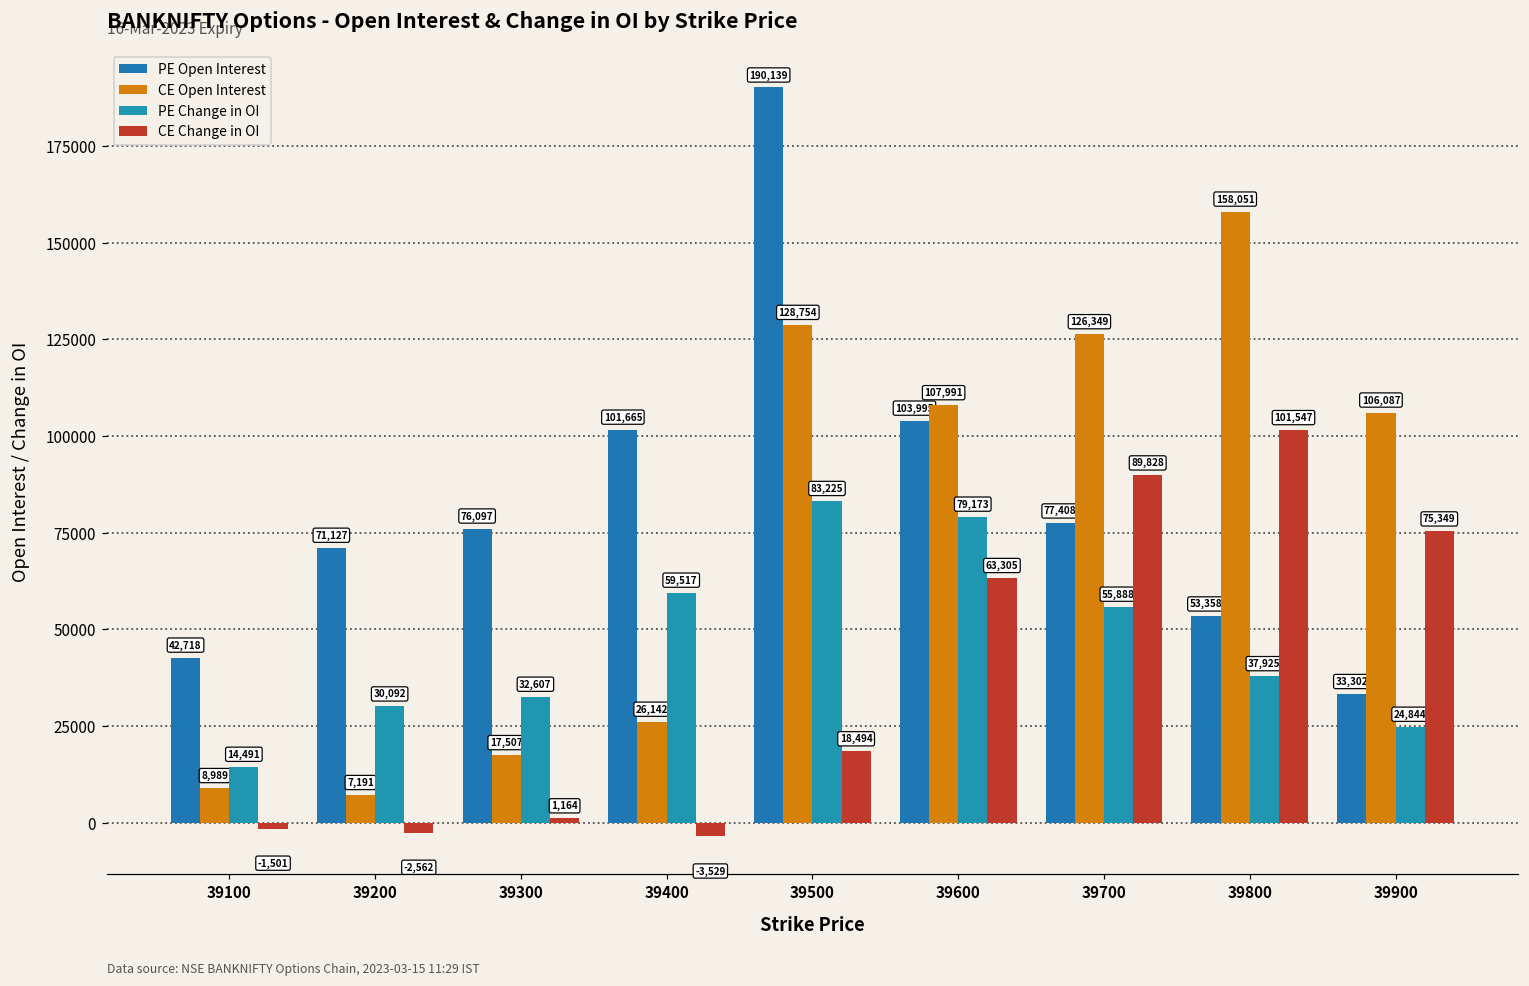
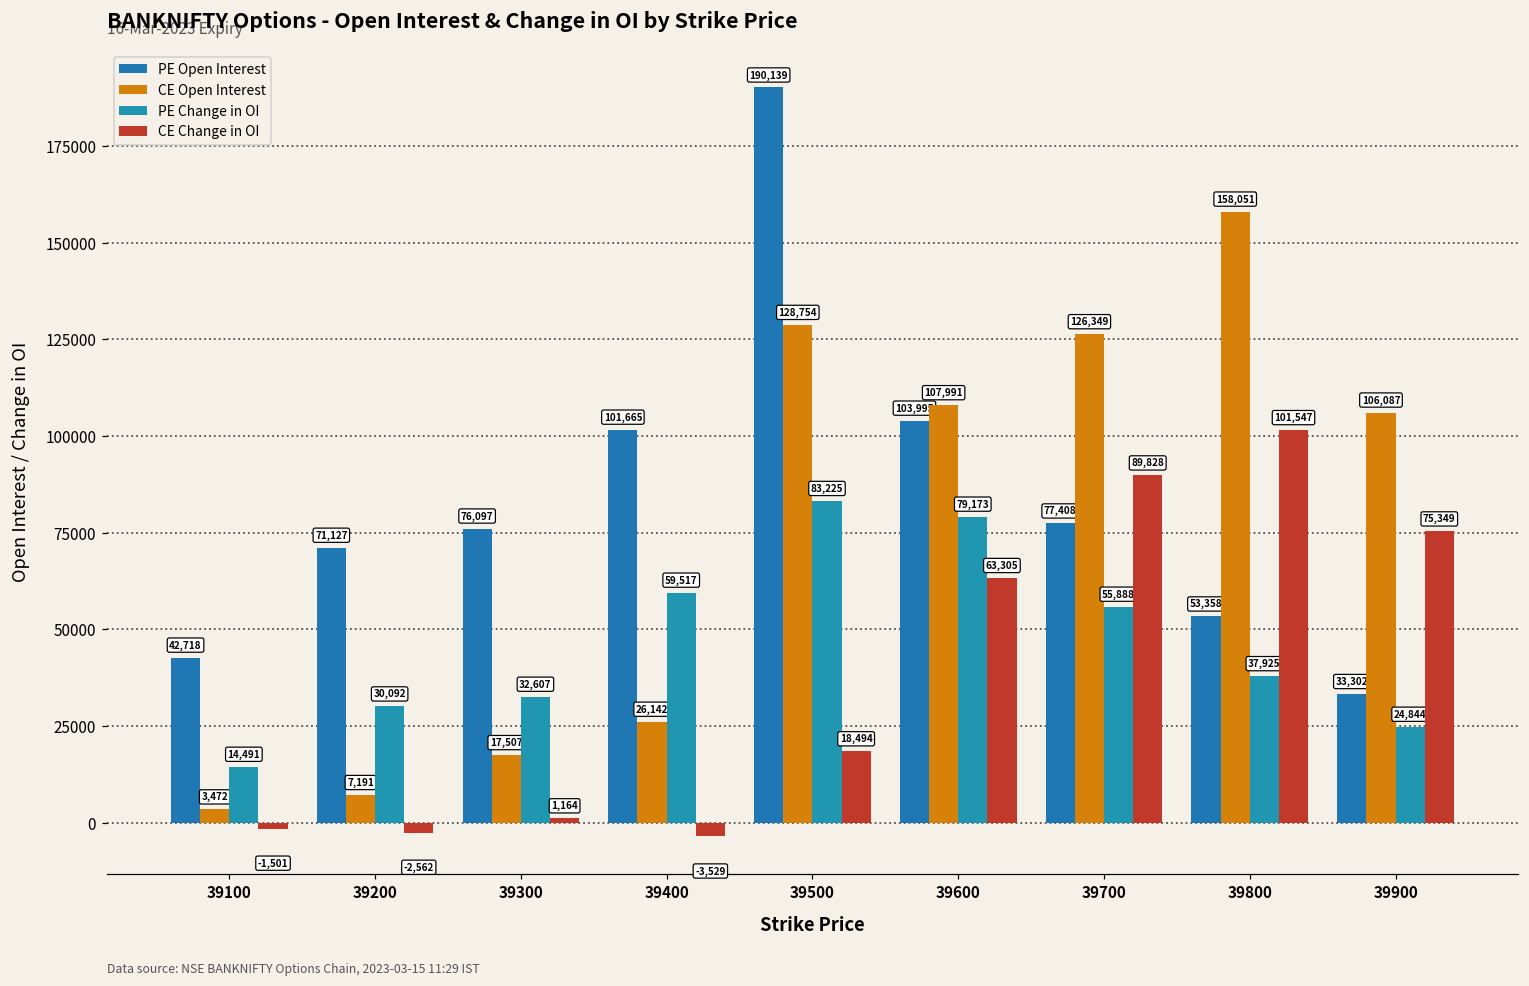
  {
    "CE Open Interest": {
-     "39100": "8,989"
+     "39100": "3,472"
    }
  }
